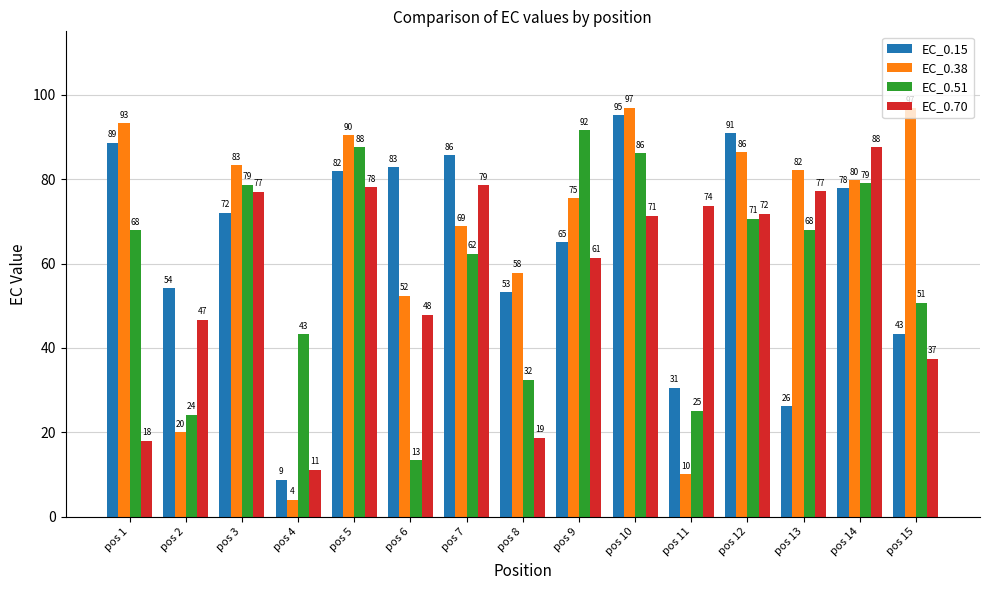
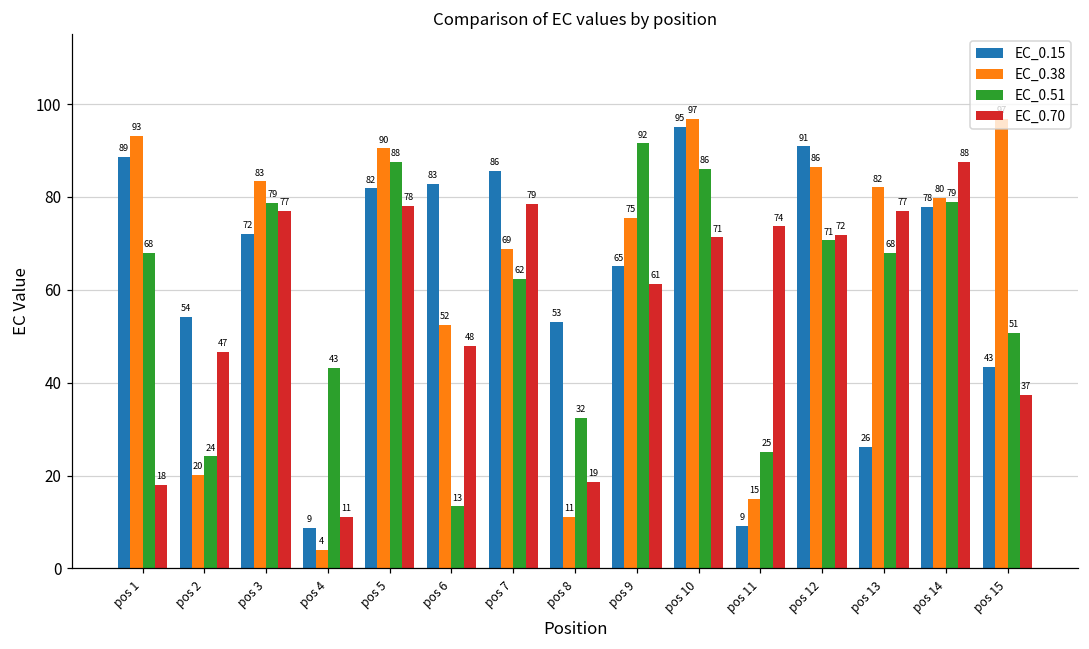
  {
    "EC_0.15": {
      "pos 1": 89,
      "pos 2": 54,
      "pos 3": 72,
      "pos 4": 9,
      "pos 5": 82,
      "pos 6": 83,
      "pos 7": 86,
      "pos 8": 53,
      "pos 9": 65,
      "pos 10": 95,
-     "pos 11": 31,
+     "pos 11": 9,
      "pos 12": 91,
      "pos 13": 26,
      "pos 14": 78,
      "pos 15": 43
    },
    "EC_0.38": {
      "pos 1": 93,
      "pos 2": 20,
      "pos 3": 83,
      "pos 4": 4,
      "pos 5": 90,
      "pos 6": 52,
      "pos 7": 69,
-     "pos 8": 58,
+     "pos 8": 11,
      "pos 9": 75,
      "pos 10": 97,
-     "pos 11": 10,
+     "pos 11": 15,
      "pos 12": 86,
      "pos 13": 82,
      "pos 14": 80
    },
    "EC_0.51": {
      "pos 1": 68,
      "pos 2": 24,
      "pos 3": 79,
      "pos 4": 43,
      "pos 5": 88,
      "pos 6": 13,
      "pos 7": 62,
      "pos 8": 32,
      "pos 9": 92,
      "pos 10": 86,
      "pos 11": 25,
      "pos 12": 71,
      "pos 13": 68,
      "pos 14": 79,
      "pos 15": 51
    },
    "EC_0.70": {
      "pos 1": 18,
      "pos 2": 47,
      "pos 3": 77,
      "pos 4": 11,
      "pos 5": 78,
      "pos 6": 48,
      "pos 7": 79,
      "pos 8": 19,
      "pos 9": 61,
      "pos 10": 71,
      "pos 11": 74,
      "pos 12": 72,
      "pos 13": 77,
      "pos 14": 88,
      "pos 15": 37
    }
  }
